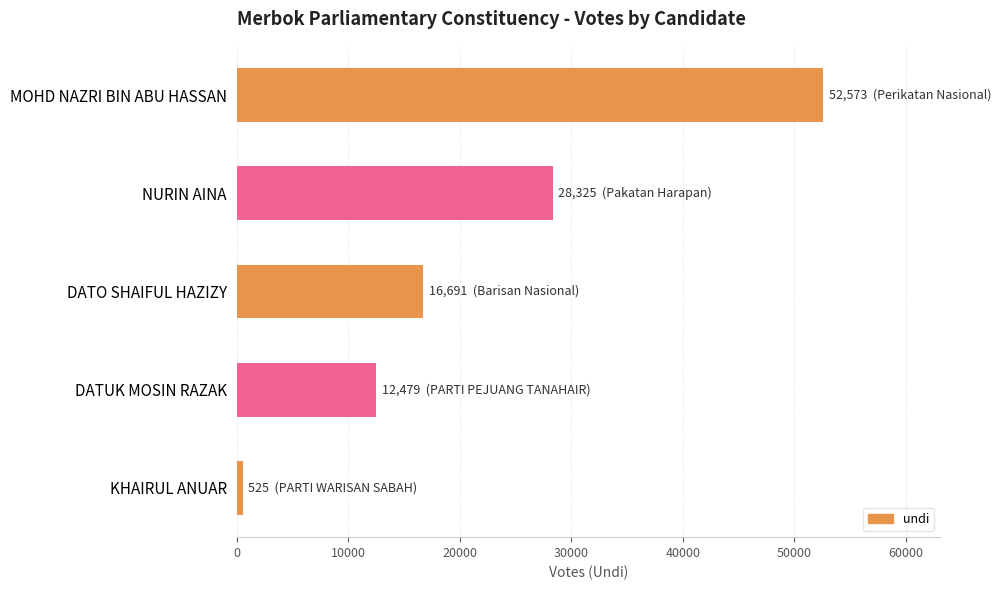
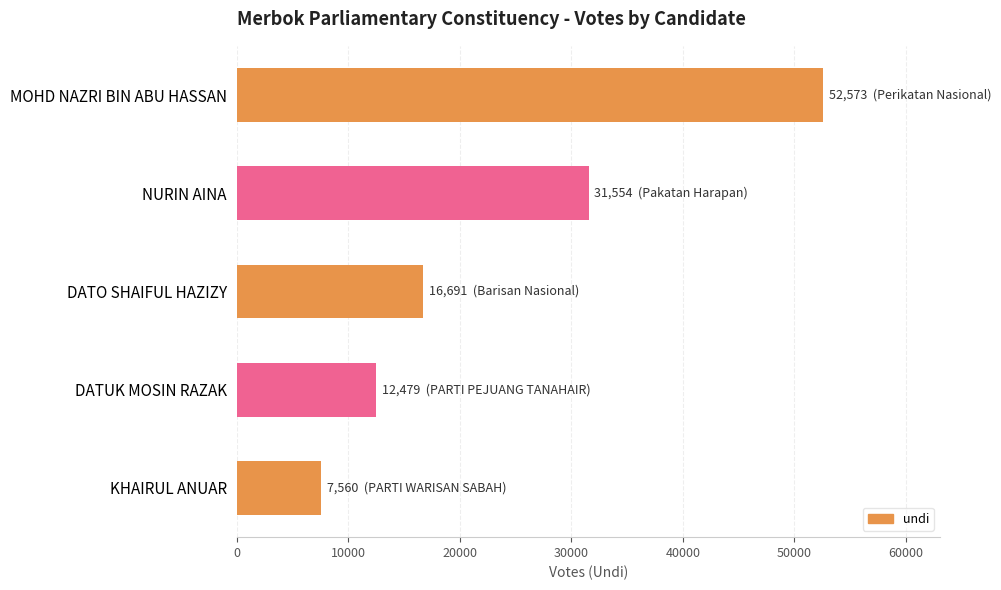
  {
    "MOHD NAZRI BIN ABU HASSAN": "52,573",
-   "NURIN AINA": "28,325",
+   "NURIN AINA": "31,554",
    "DATO SHAIFUL HAZIZY": "16,691",
    "DATUK MOSIN RAZAK": "12,479",
-   "KHAIRUL ANUAR": "525"
+   "KHAIRUL ANUAR": "7,560"
  }
